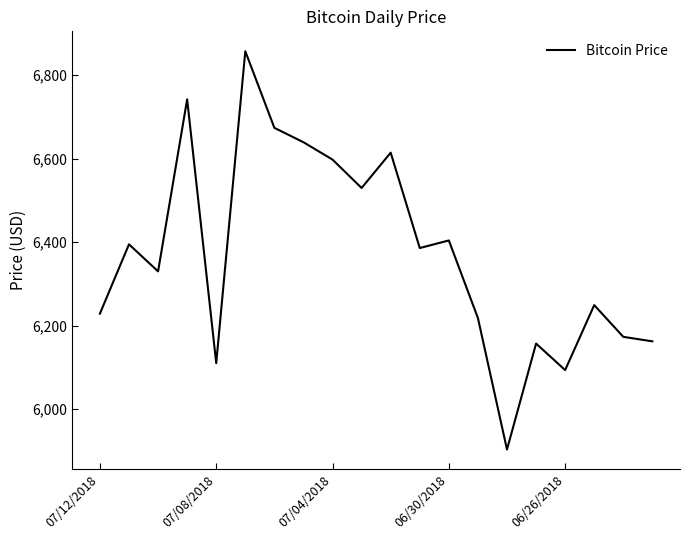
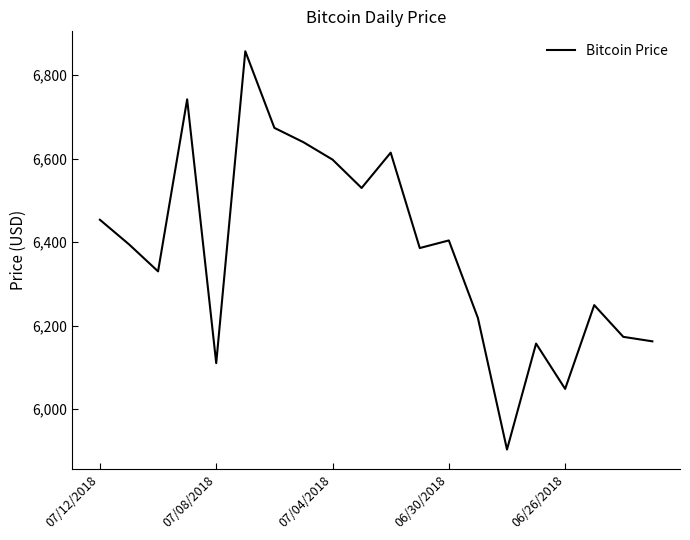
  {
-   "07/12/2018": "6,230",
+   "07/12/2018": "6,450",
    "07/08/2018": "6,110",
    "07/04/2018": "6,600",
    "06/30/2018": "6,400",
-   "06/26/2018": "6,090"
+   "06/26/2018": "6,050"
  }
